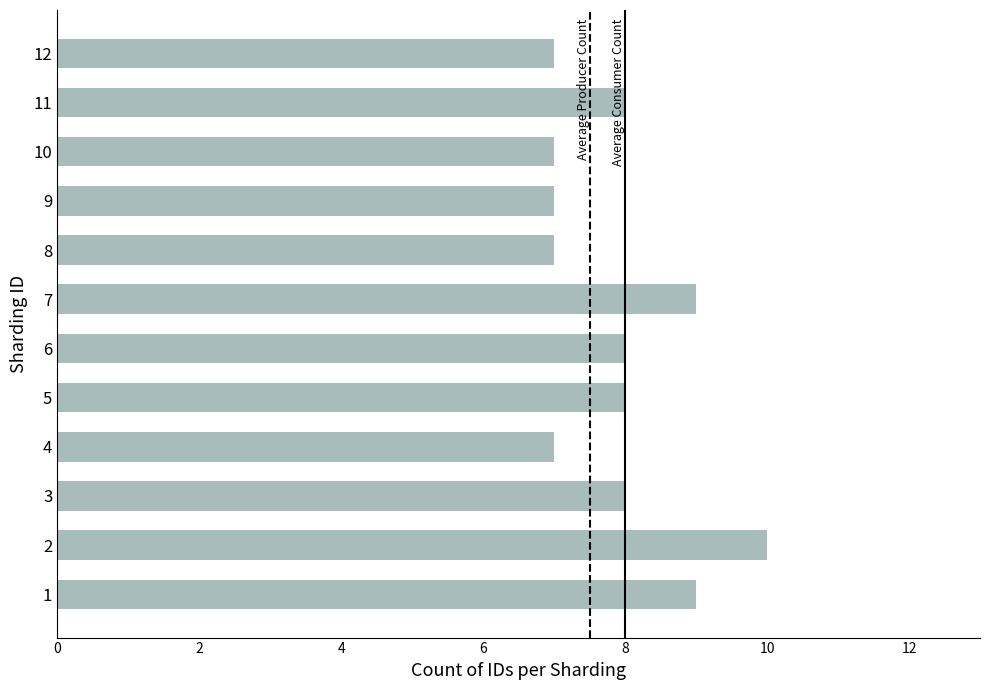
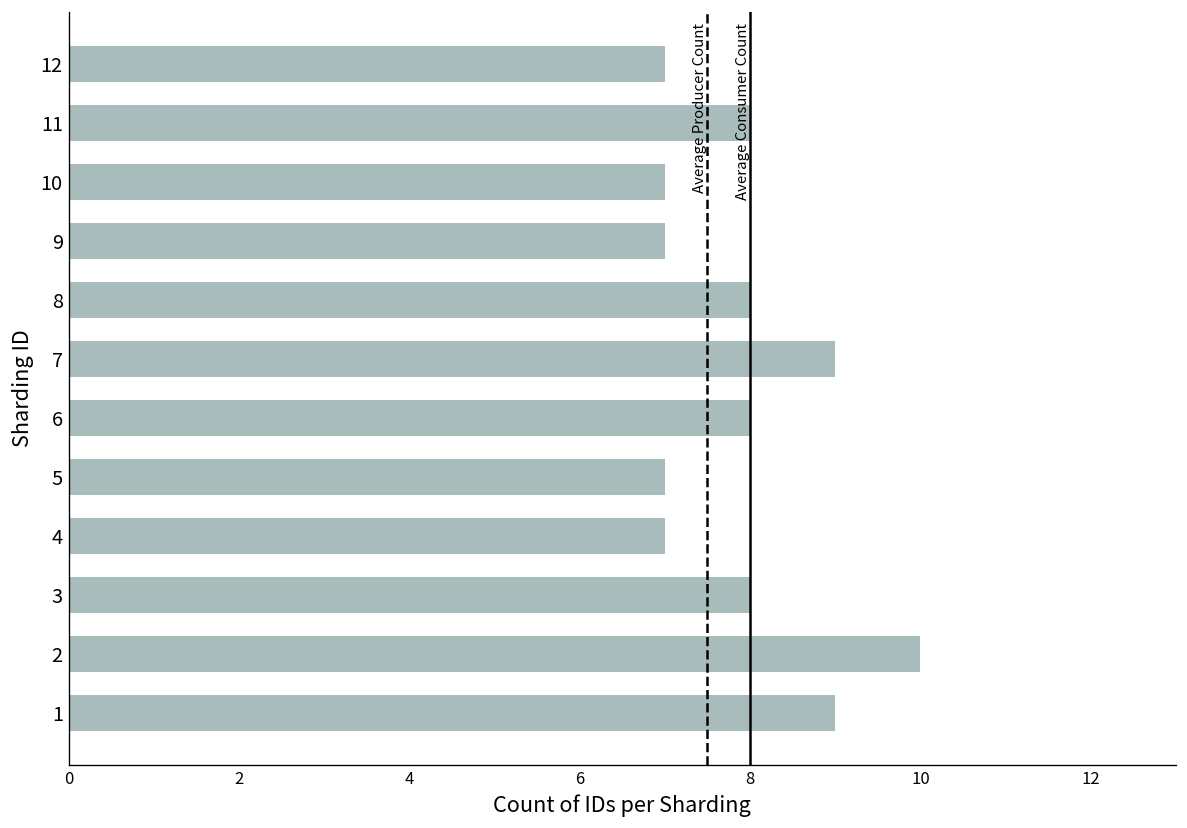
  {
    "12": 7,
    "11": 8,
    "10": 7,
    "9": 7,
-   "8": 7,
+   "8": 8,
    "7": 9,
    "6": 8,
-   "5": 8,
+   "5": 7,
    "4": 7,
    "3": 8,
    "2": 10,
    "1": 9
  }
